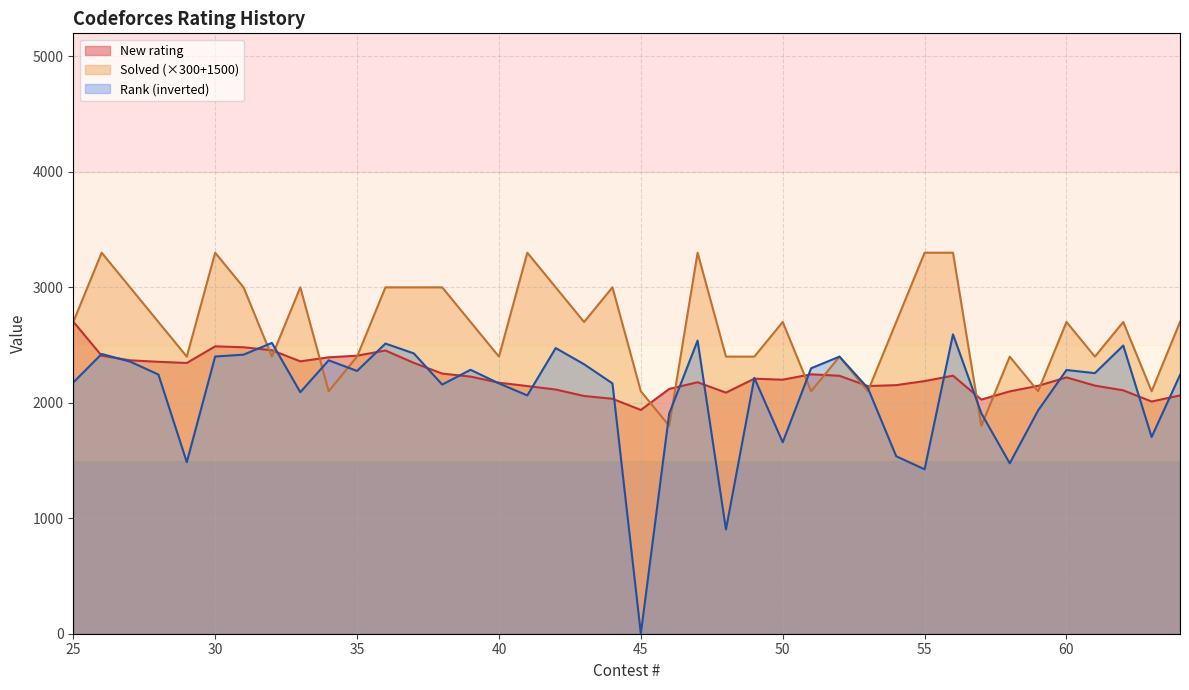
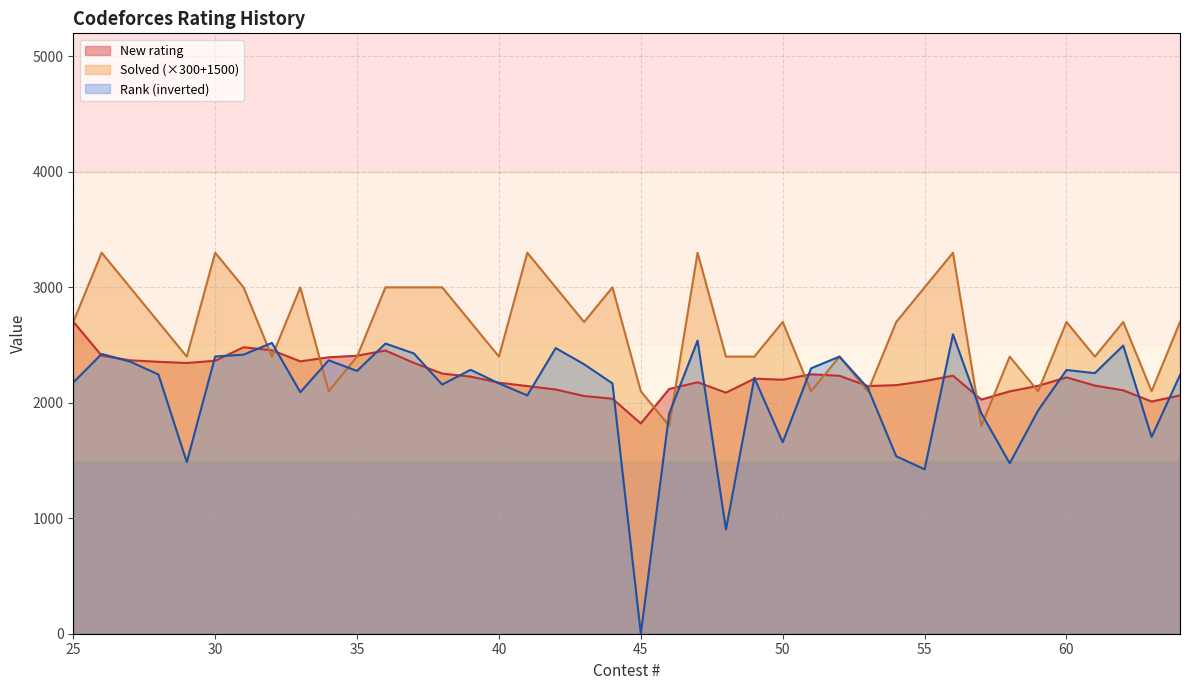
  {
    "New rating": {
-     "30": 2490,
-     "45": 1940,
+     "30": 2360,
+     "45": 1820,
      "50": 2200,
      "55": 2190,
      "60": 2220
    },
    "Solved (×300+1500)": {
      "30": 3300,
      "40": 2400,
      "45": 2100,
      "50": 2700,
-     "55": 3300,
+     "55": 3000,
      "60": 2700
    },
    "Rank (inverted)": {
      "25": 2180,
      "30": 2400,
      "35": 2280,
      "45": 0,
      "50": 1660,
      "55": 1420,
      "60": 2280
    }
  }
